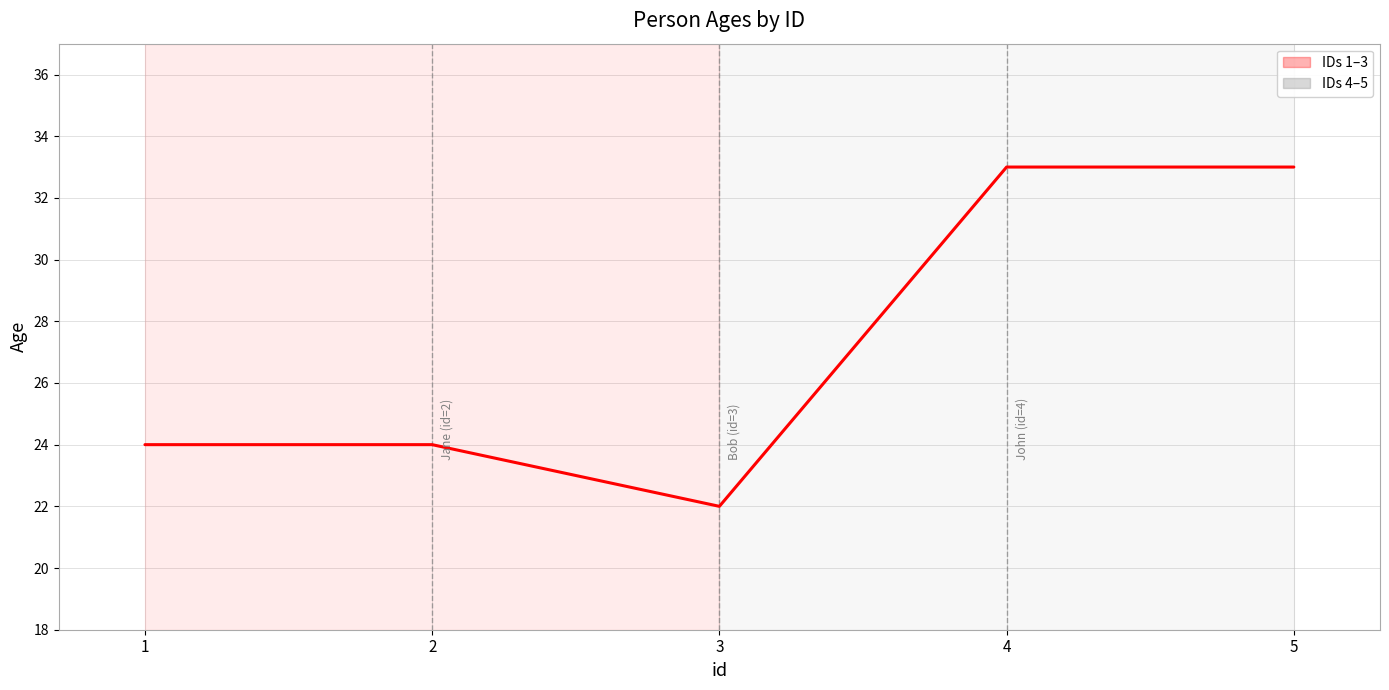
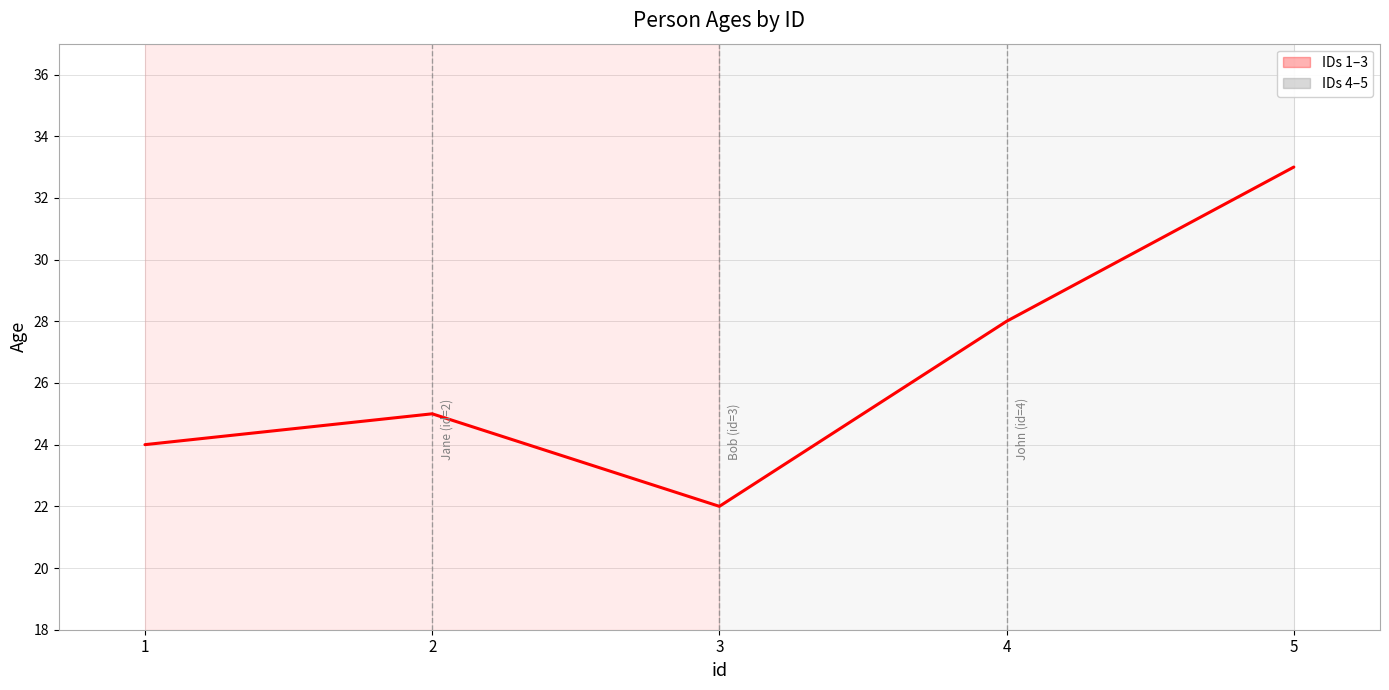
  {
    "1": 24,
-   "2": 24,
+   "2": 25,
    "3": 22,
-   "4": 33,
+   "4": 28,
    "5": 33
  }
